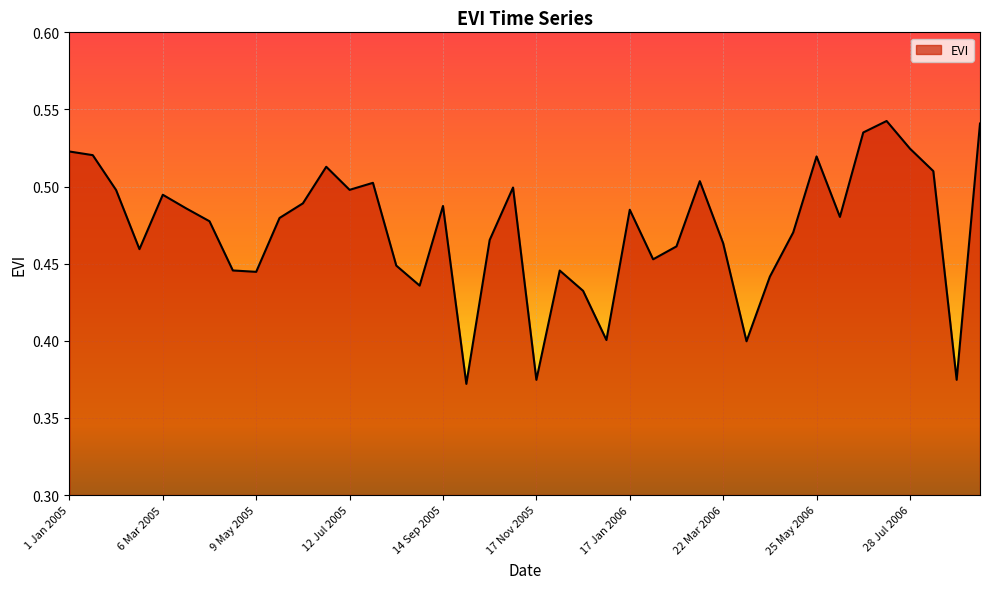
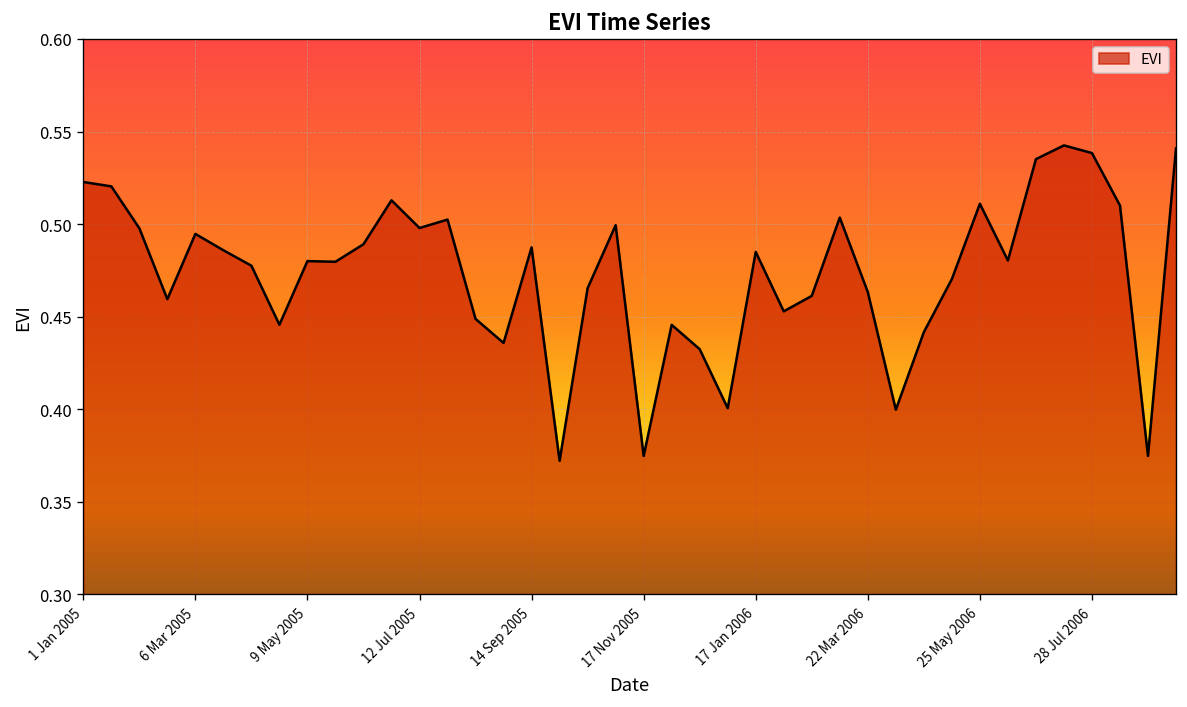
  {
    "1 Jan 2005": 0.523,
    "6 Mar 2005": 0.495,
-   "9 May 2005": 0.445,
+   "9 May 2005": 0.480,
    "12 Jul 2005": 0.498,
    "14 Sep 2005": 0.487,
    "17 Nov 2005": 0.375,
    "17 Jan 2006": 0.485,
    "22 Mar 2006": 0.463,
-   "25 May 2006": 0.520,
-   "28 Jul 2006": 0.525
+   "25 May 2006": 0.511,
+   "28 Jul 2006": 0.538
  }
